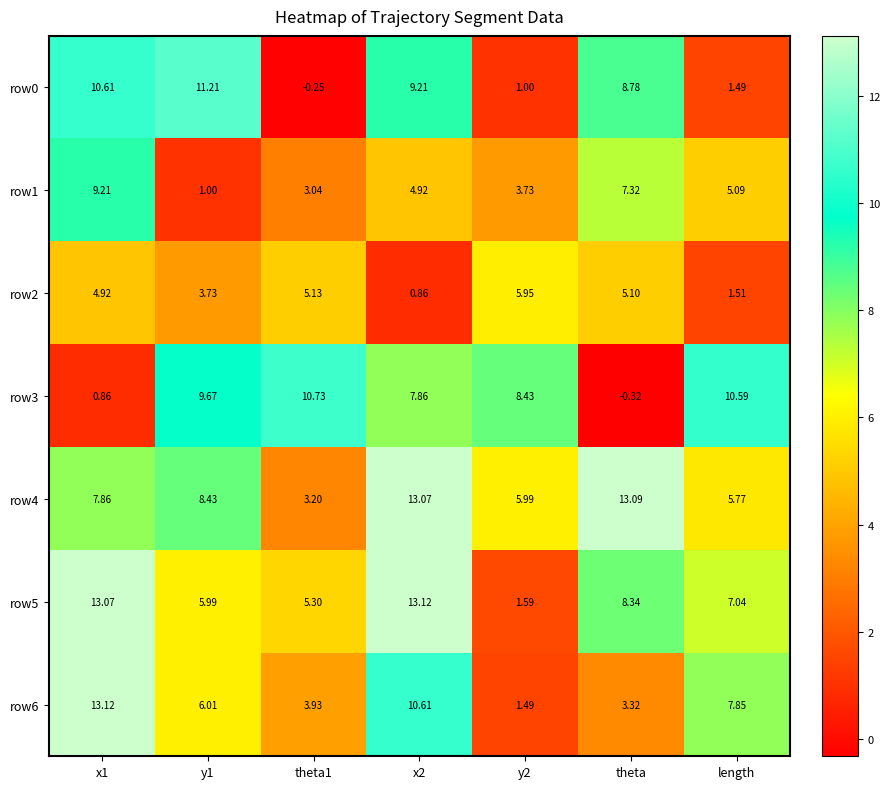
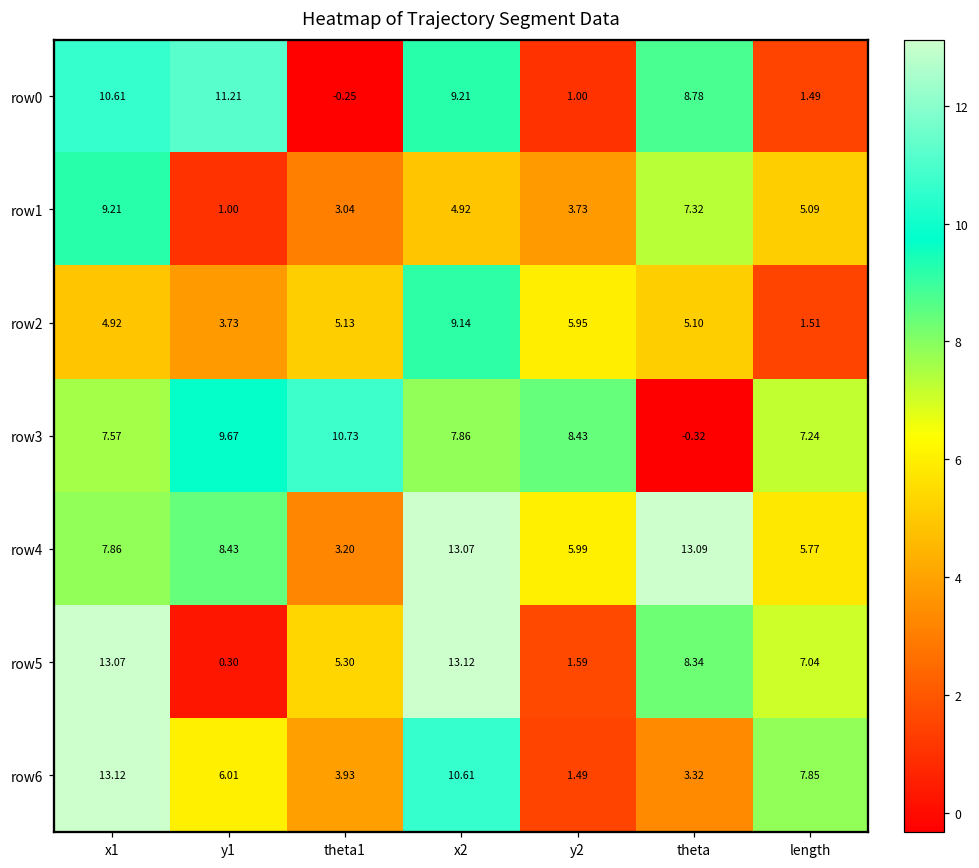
  {
    "row0": {
      "x1": 10.61,
      "y1": 11.21,
      "theta1": -0.25,
      "x2": 9.21,
      "y2": 1.00,
      "theta": 8.78,
      "length": 1.49
    },
    "row1": {
      "x1": 9.21,
      "y1": 1.00,
      "theta1": 3.04,
      "x2": 4.92,
      "y2": 3.73,
      "theta": 7.32,
      "length": 5.09
    },
    "row2": {
      "x1": 4.92,
      "y1": 3.73,
      "theta1": 5.13,
-     "x2": 0.86,
+     "x2": 9.14,
      "y2": 5.95,
      "theta": 5.10,
      "length": 1.51
    },
    "row3": {
-     "x1": 0.86,
+     "x1": 7.57,
      "y1": 9.67,
      "theta1": 10.73,
      "x2": 7.86,
      "y2": 8.43,
      "theta": -0.32,
-     "length": 10.59
+     "length": 7.24
    },
    "row4": {
      "x1": 7.86,
      "y1": 8.43,
      "theta1": 3.20,
      "x2": 13.07,
      "y2": 5.99,
      "theta": 13.09,
      "length": 5.77
    },
    "row5": {
      "x1": 13.07,
-     "y1": 5.99,
+     "y1": 0.30,
      "theta1": 5.30,
      "x2": 13.12,
      "y2": 1.59,
      "theta": 8.34,
      "length": 7.04
    },
    "row6": {
      "x1": 13.12,
      "y1": 6.01,
      "theta1": 3.93,
      "x2": 10.61,
      "y2": 1.49,
      "theta": 3.32,
      "length": 7.85
    }
  }
